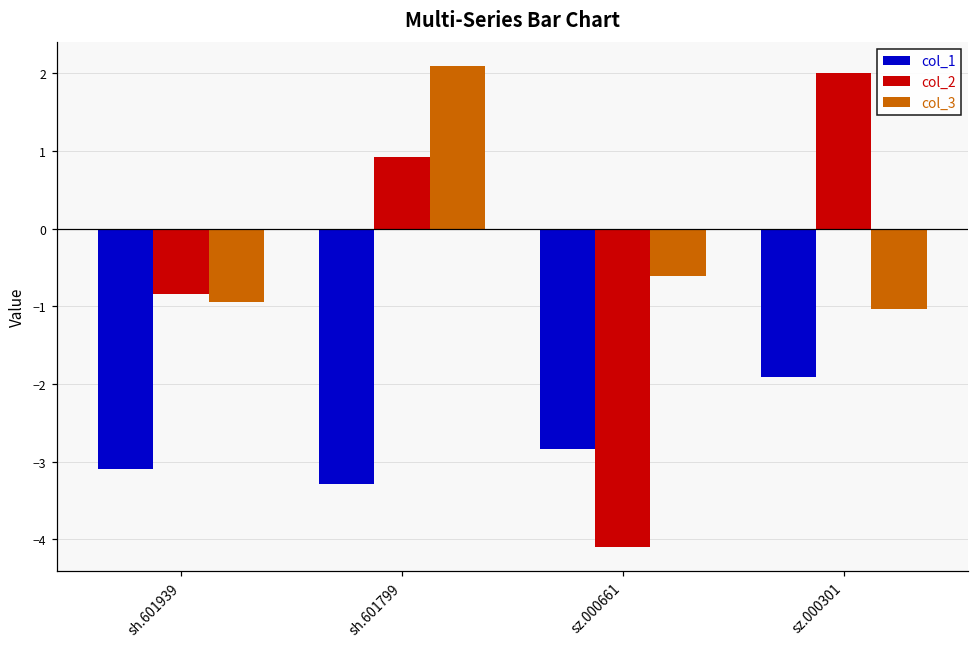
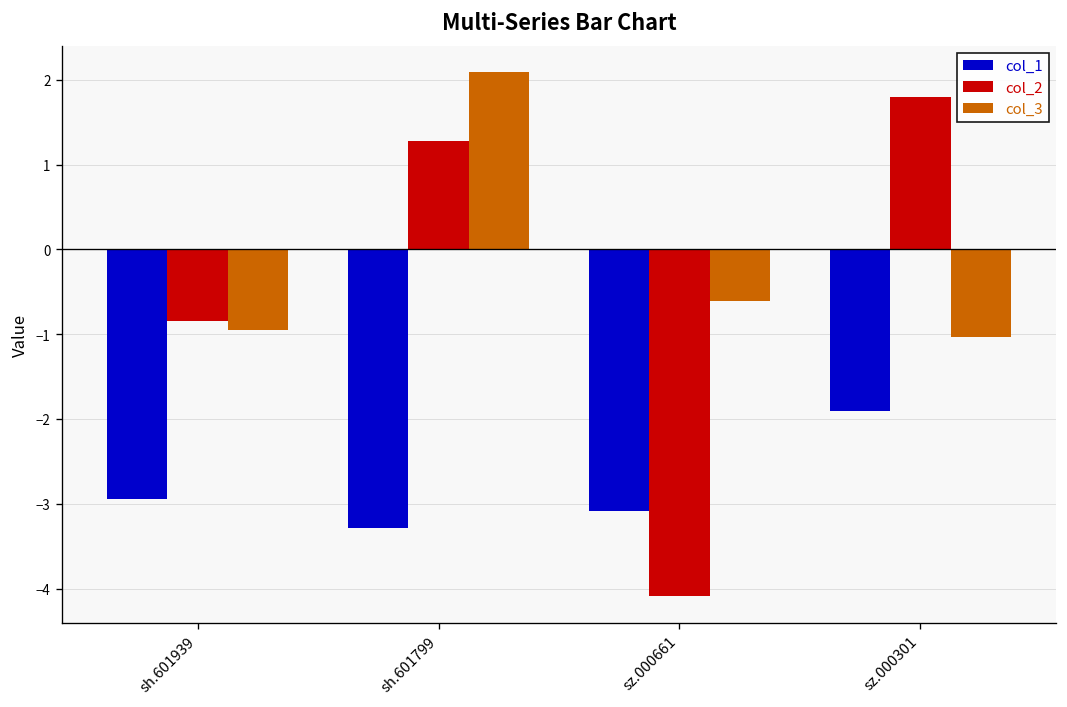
  {
    "col_1": {
-     "sh.601939": -3.1,
+     "sh.601939": -2.9,
      "sh.601799": -3.3,
-     "sz.000661": -2.8,
+     "sz.000661": -3.1,
      "sz.000301": -1.9
    },
    "col_2": {
      "sh.601939": -0.8,
-     "sh.601799": 0.9,
+     "sh.601799": 1.3,
      "sz.000661": -4.1,
-     "sz.000301": 2.0
+     "sz.000301": 1.8
    },
    "col_3": {
      "sh.601939": -0.9,
      "sh.601799": 2.1,
      "sz.000661": -0.6,
      "sz.000301": -1.0
    }
  }
